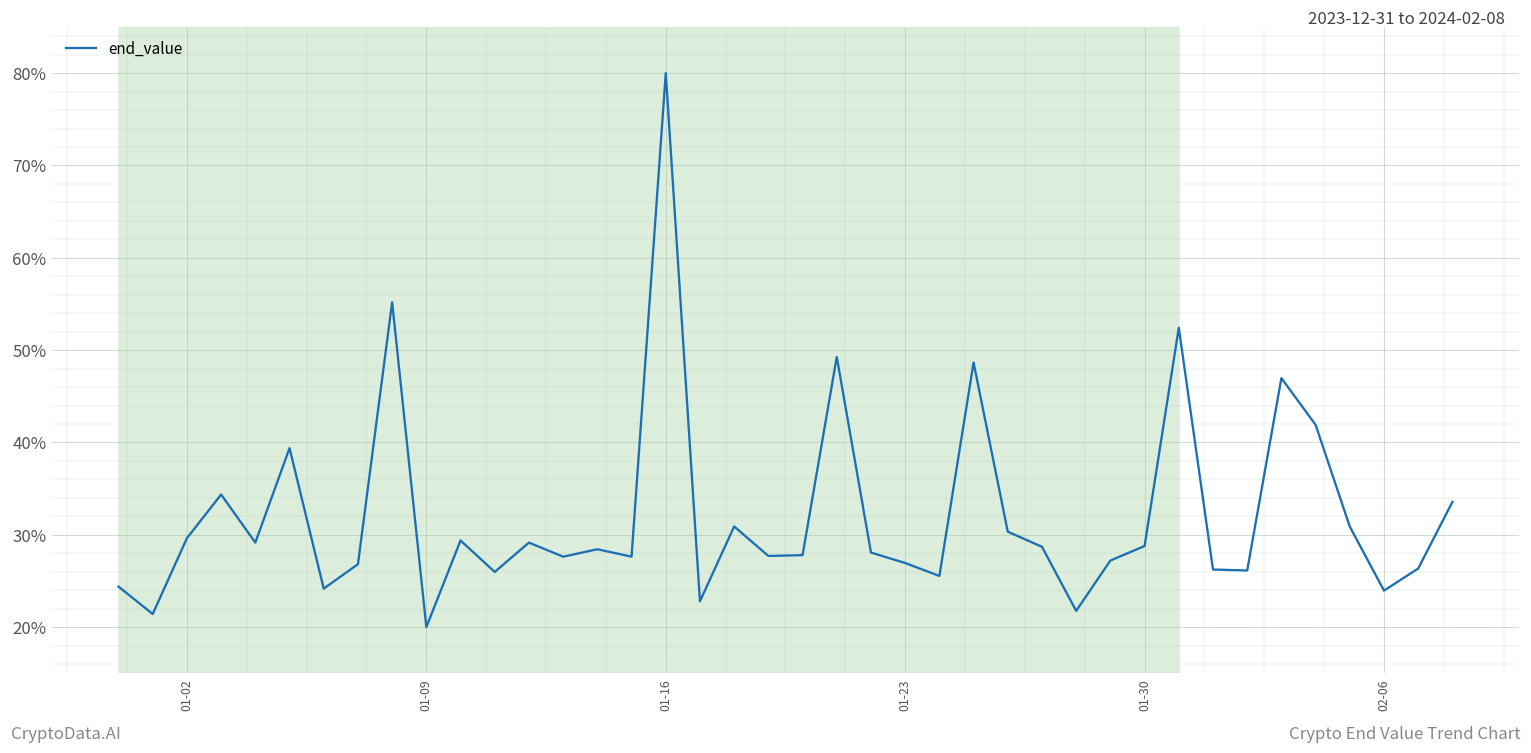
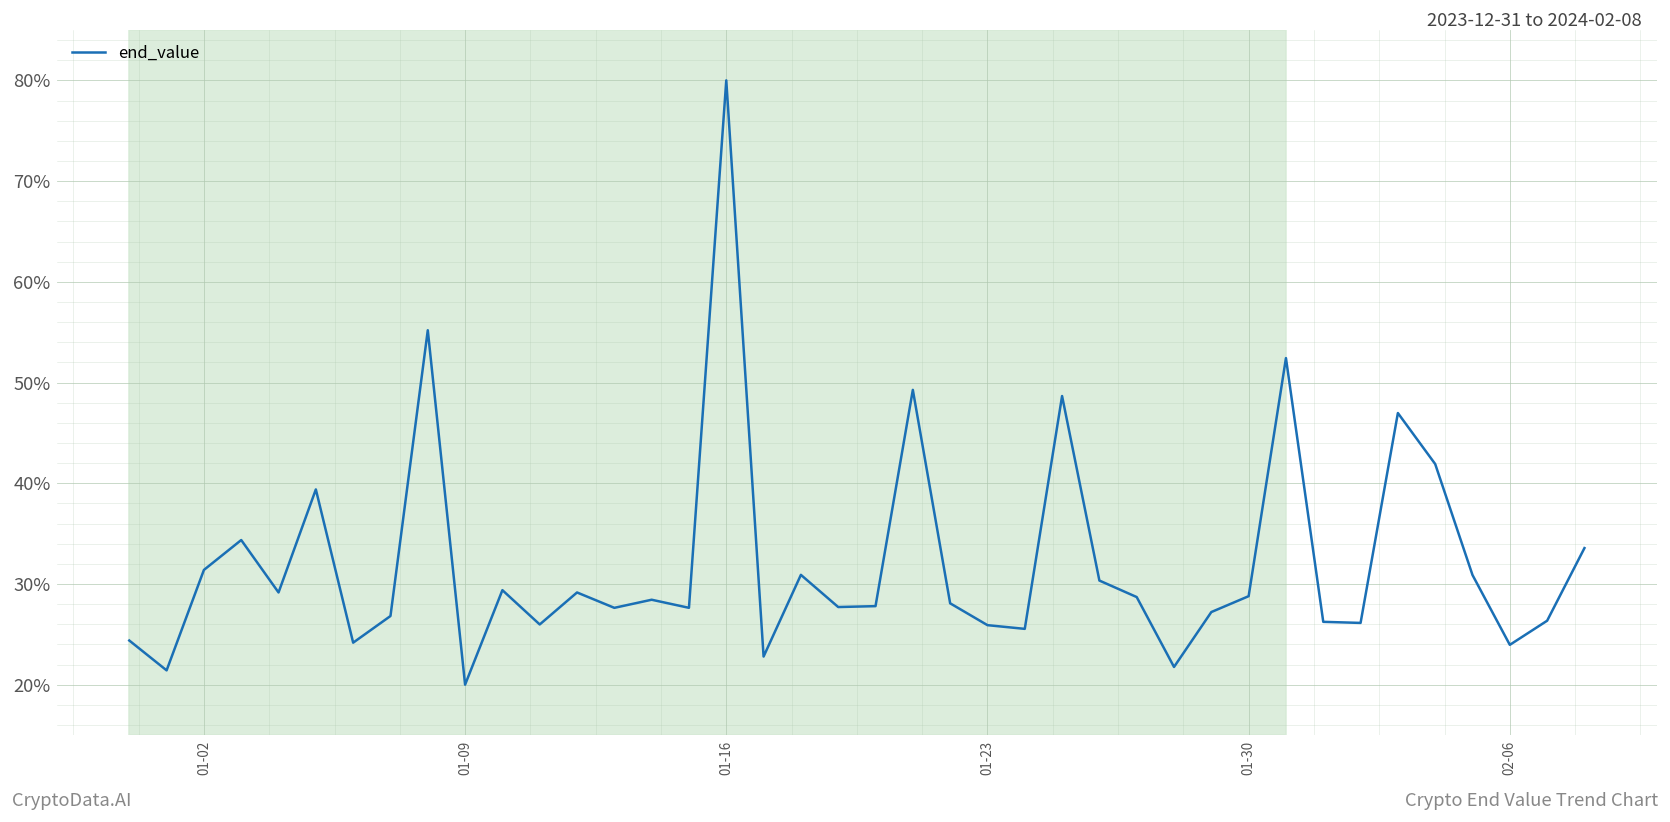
  {
-   "01-02": "30%",
+   "01-02": "31%",
    "01-09": "20%",
    "01-16": "80%",
-   "01-23": "27%",
+   "01-23": "26%",
    "01-30": "29%",
    "02-06": "24%"
  }
